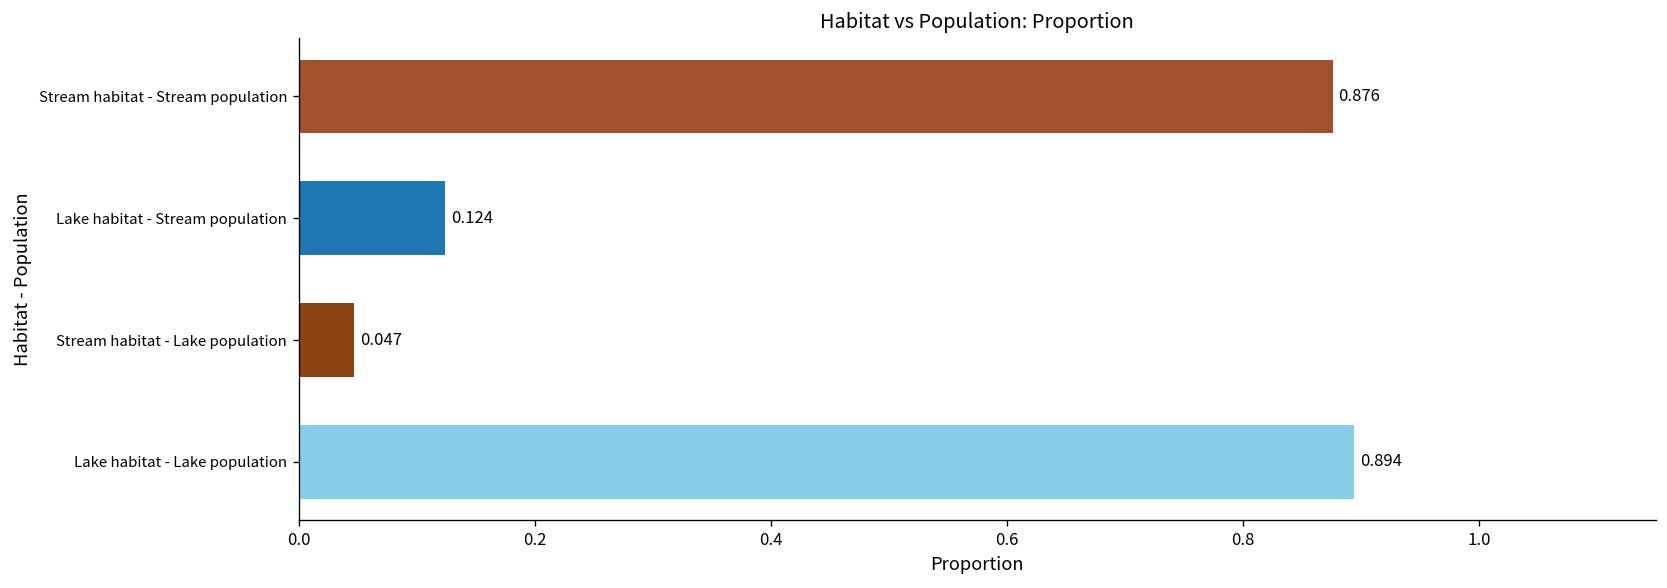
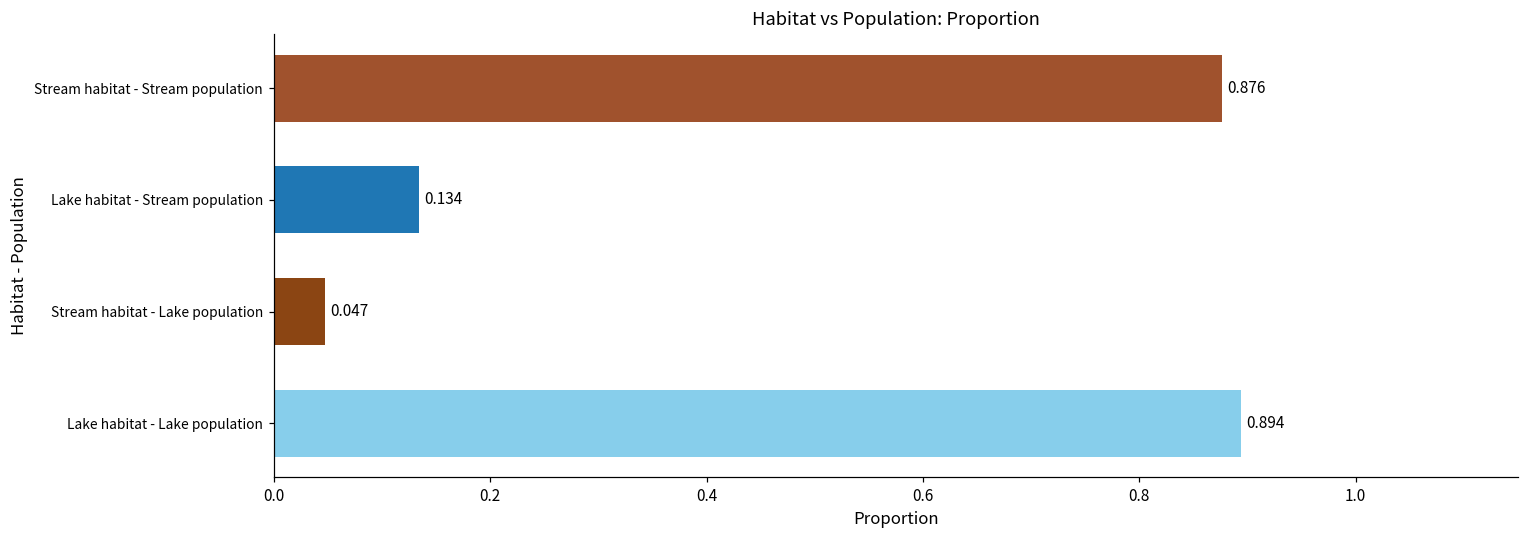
  {
    "Stream habitat - Stream population": 0.876,
-   "Lake habitat - Stream population": 0.124,
+   "Lake habitat - Stream population": 0.134,
    "Stream habitat - Lake population": 0.047,
    "Lake habitat - Lake population": 0.894
  }
